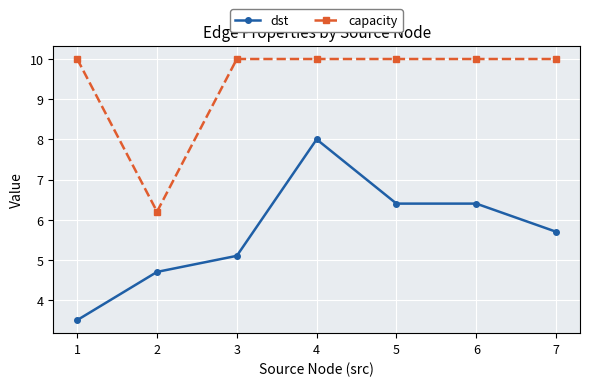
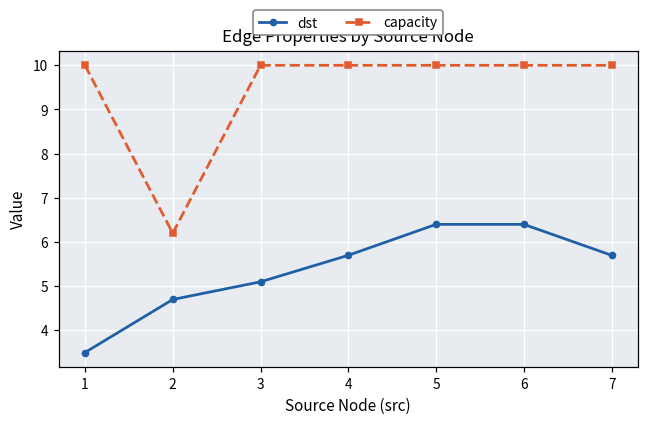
  {
    "dst": {
      "1": 3.5,
      "2": 4.7,
      "3": 5.1,
-     "4": 8.0,
+     "4": 5.7,
      "5": 6.4,
      "6": 6.4,
      "7": 5.7
    },
    "capacity": {
      "1": 10.0,
      "2": 6.2,
      "3": 10.0,
      "4": 10.0,
      "5": 10.0,
      "6": 10.0,
      "7": 10.0
    }
  }
